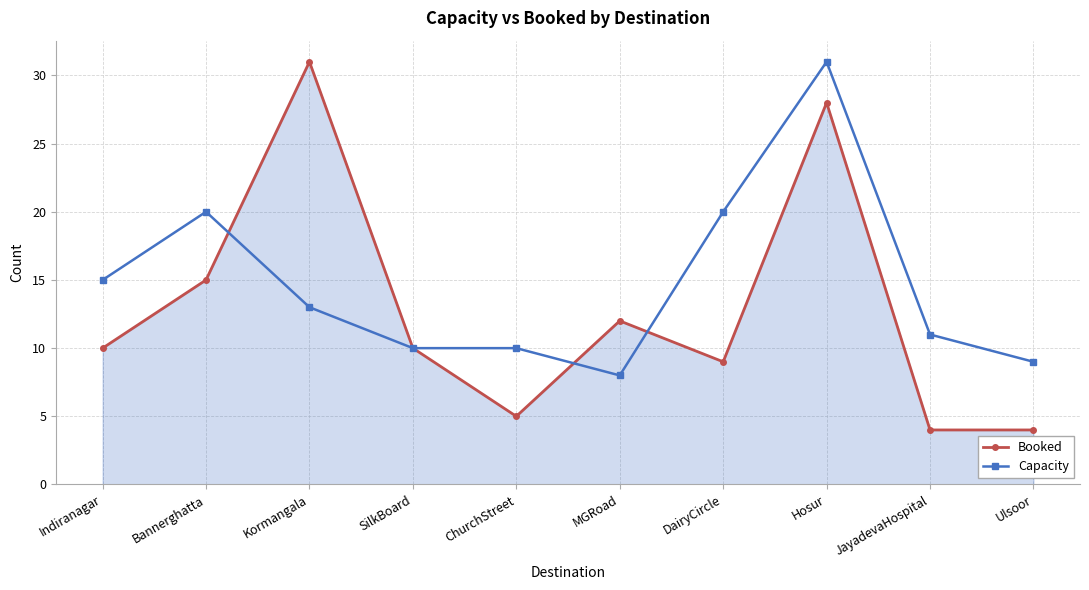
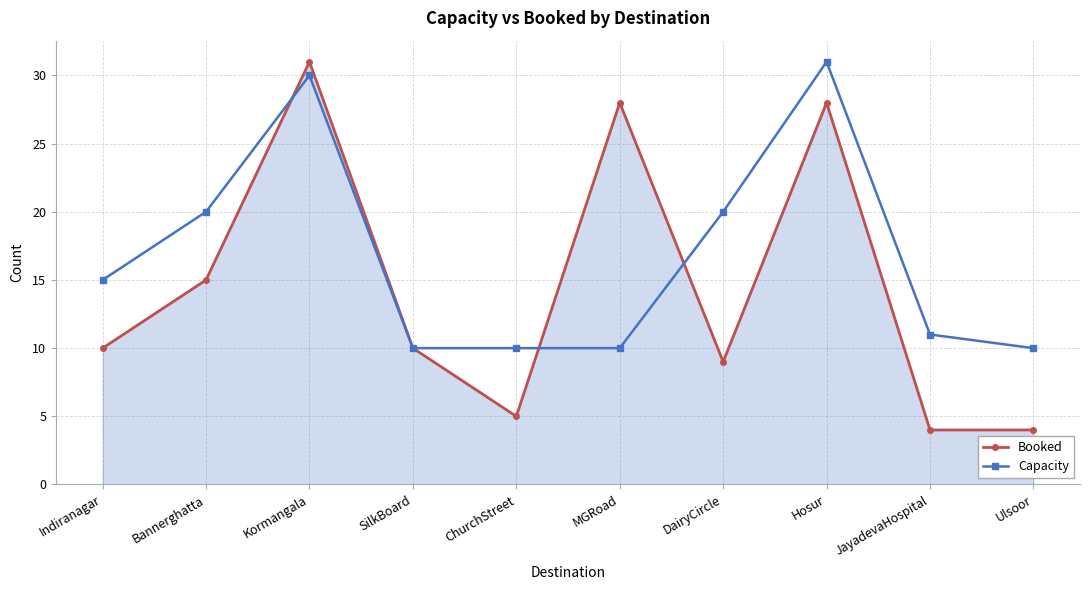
  {
    "Booked": {
      "Indiranagar": 10,
      "Bannerghatta": 15,
      "Kormangala": 31,
      "ChurchStreet": 5,
-     "MGRoad": 12,
+     "MGRoad": 28,
      "DairyCircle": 9,
      "Hosur": 28,
      "JayadevaHospital": 4,
      "Ulsoor": 4
    },
    "Capacity": {
      "Indiranagar": 15,
      "Bannerghatta": 20,
-     "Kormangala": 13,
+     "Kormangala": 30,
      "ChurchStreet": 10,
-     "MGRoad": 8,
+     "MGRoad": 10,
      "DairyCircle": 20,
      "Hosur": 31,
      "JayadevaHospital": 11,
-     "Ulsoor": 9
+     "Ulsoor": 10
    }
  }
